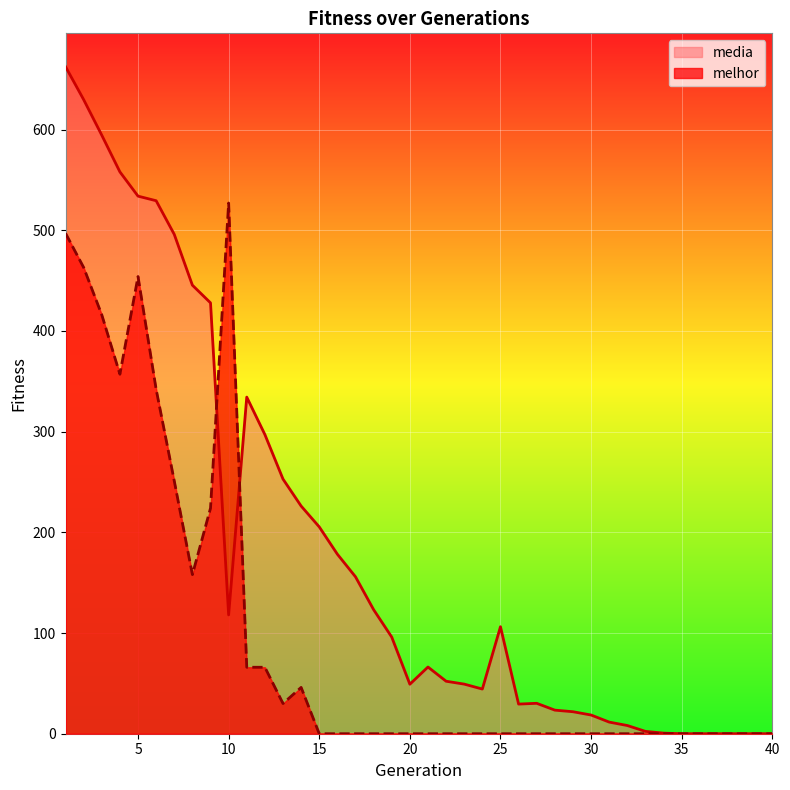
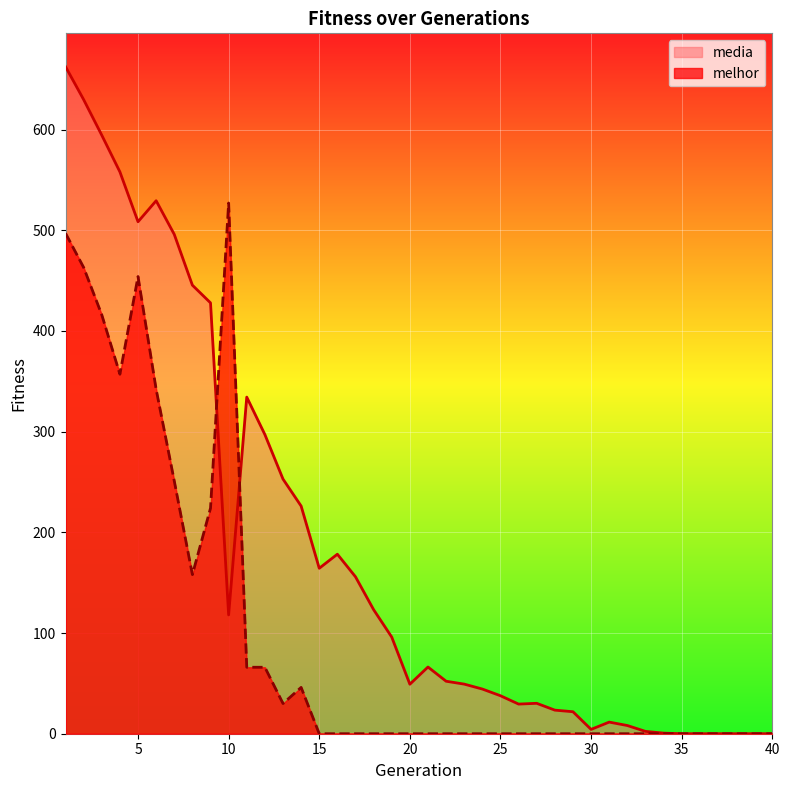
  {
    "media": {
-     "5": 534,
+     "5": 508,
      "10": 118,
-     "15": 205,
+     "15": 164,
      "20": 49,
-     "25": 106,
-     "30": 19
+     "25": 38,
+     "30": 4
    },
    "melhor": {
      "5": 454,
      "10": 527,
      "15": 0,
      "20": 0,
      "25": 0,
      "30": 0
    }
  }
